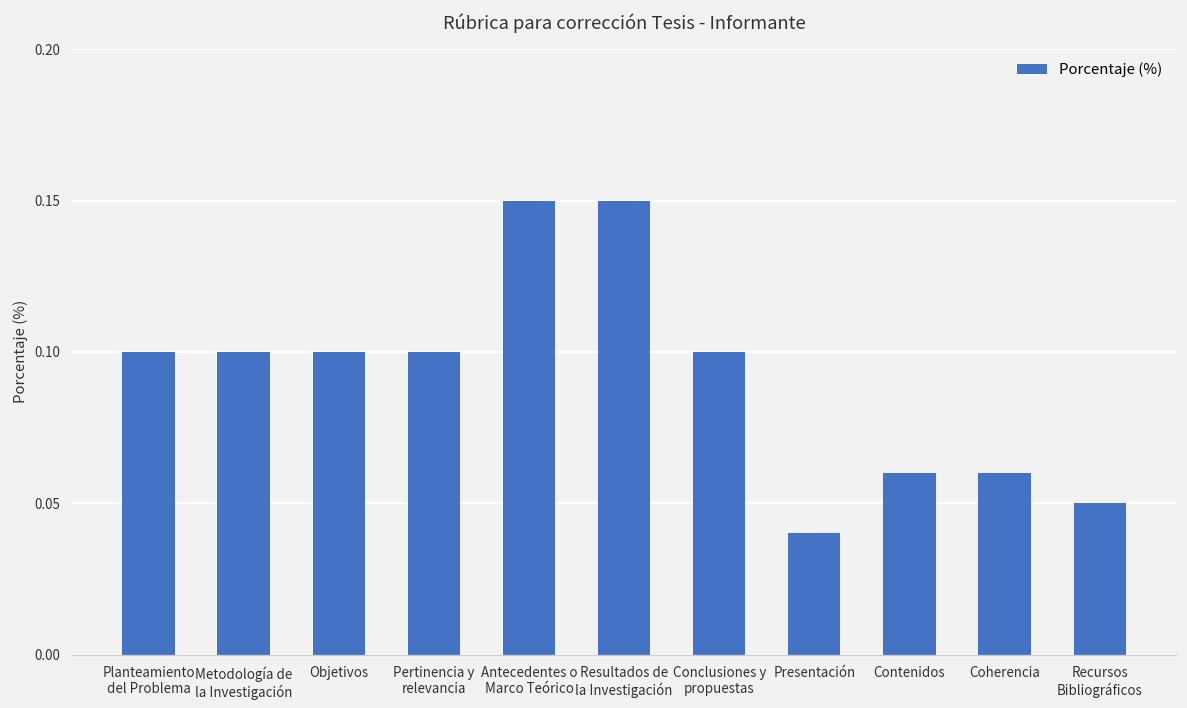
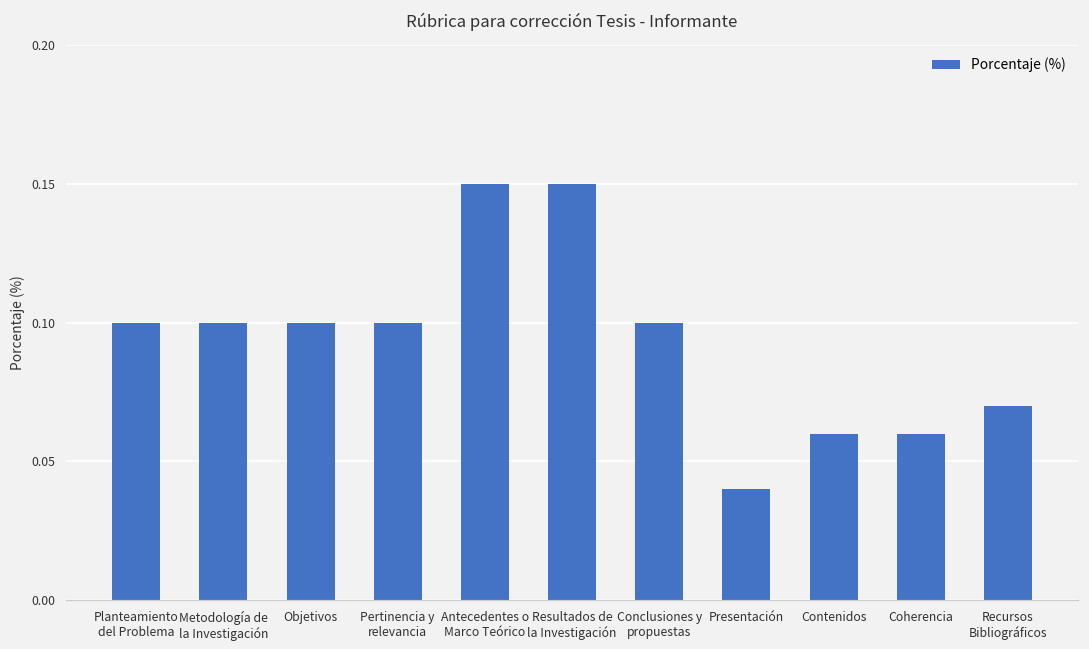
  {
    "Planteamiento del Problema": 0.10,
    "Metodología de la Investigación": 0.10,
    "Objetivos": 0.10,
    "Pertinencia y relevancia": 0.10,
    "Antecedentes o Marco Teórico": 0.15,
    "Resultados de la Investigación": 0.15,
    "Conclusiones y propuestas": 0.10,
    "Presentación": 0.04,
    "Contenidos": 0.06,
    "Coherencia": 0.06,
-   "Recursos Bibliográficos": 0.05
+   "Recursos Bibliográficos": 0.07
  }
